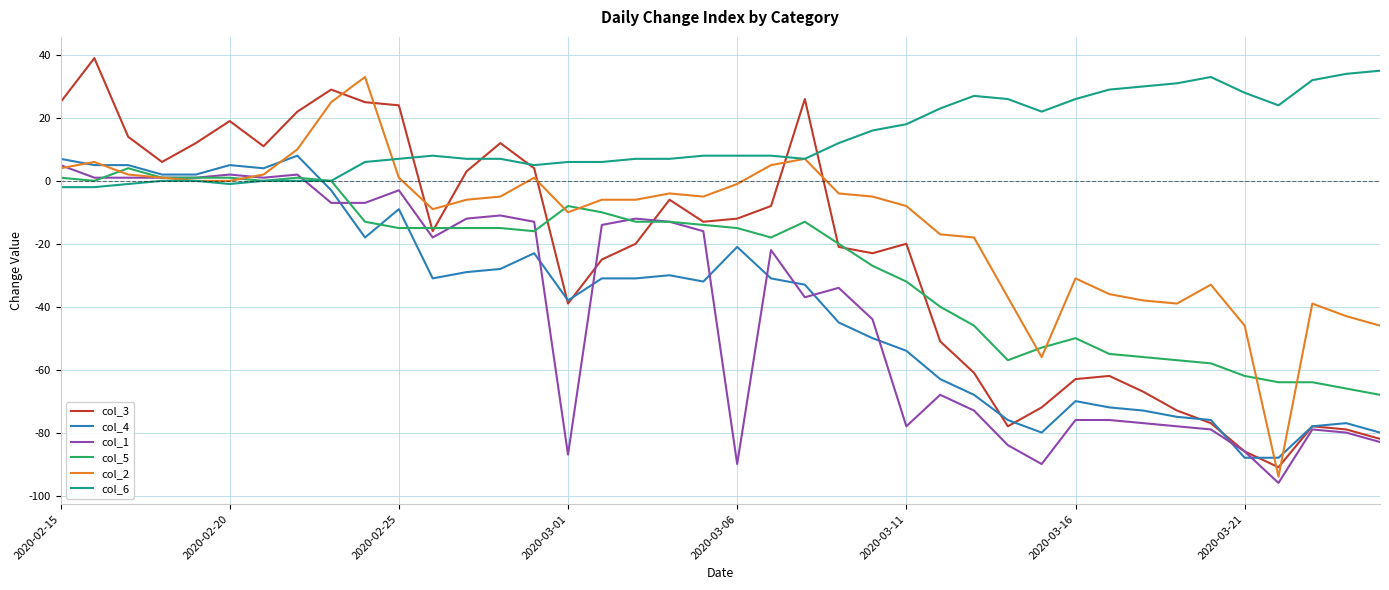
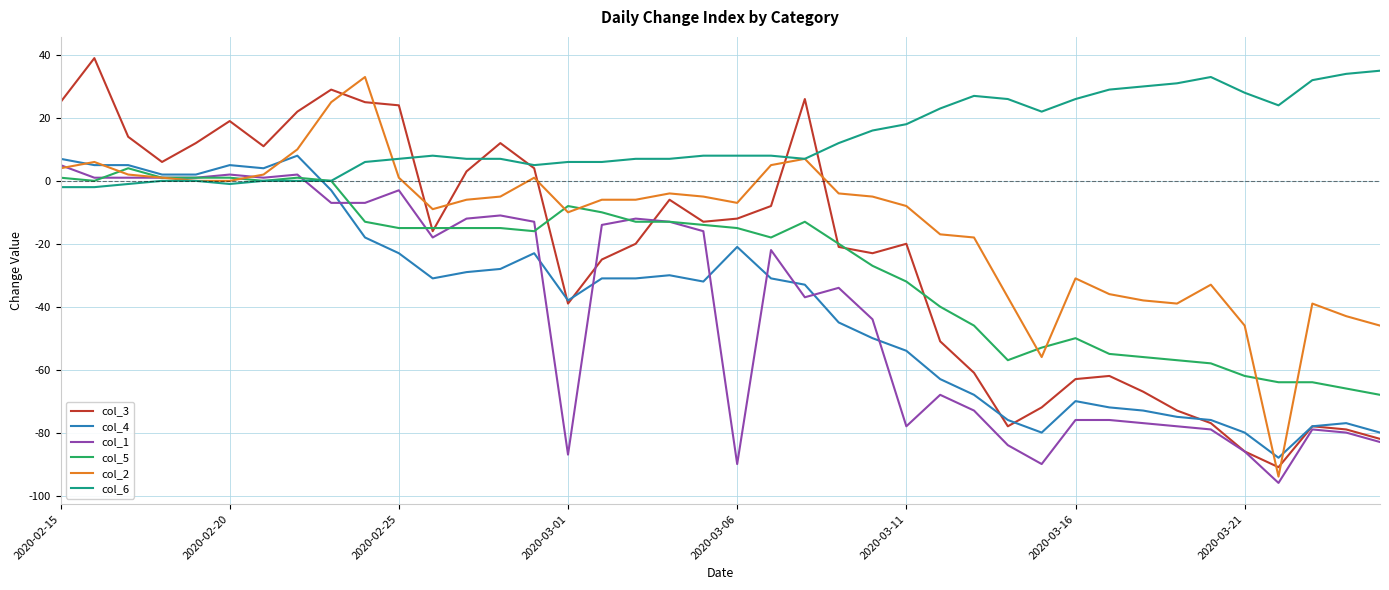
  {
    "col_3": {
      "2020-02-15": 25,
      "2020-02-20": 19,
      "2020-02-25": 24,
      "2020-03-01": -39,
      "2020-03-06": -12,
      "2020-03-11": -20,
      "2020-03-16": -63
    },
    "col_4": {
      "2020-02-15": 7,
      "2020-02-20": 5,
-     "2020-02-25": -9,
+     "2020-02-25": -23,
      "2020-03-01": -38,
      "2020-03-06": -21,
      "2020-03-11": -54,
      "2020-03-16": -70,
-     "2020-03-21": -88
+     "2020-03-21": -80
    },
    "col_1": {
      "2020-02-15": 5,
      "2020-02-20": 2,
      "2020-02-25": -3,
      "2020-03-01": -87,
      "2020-03-06": -90,
      "2020-03-11": -78,
      "2020-03-16": -76
    },
    "col_2": {
      "2020-02-15": 4,
      "2020-02-20": 0,
      "2020-02-25": 1,
      "2020-03-01": -10,
-     "2020-03-06": -1,
+     "2020-03-06": -7,
      "2020-03-11": -8,
      "2020-03-16": -31,
      "2020-03-21": -46
    }
  }
